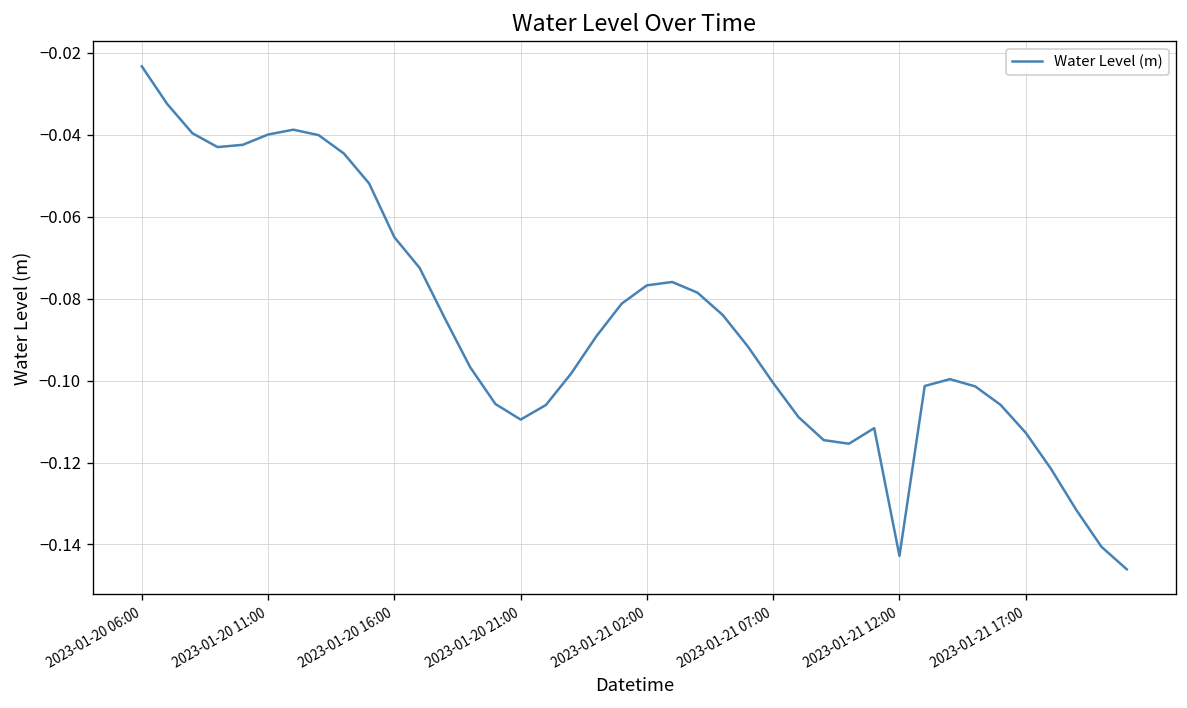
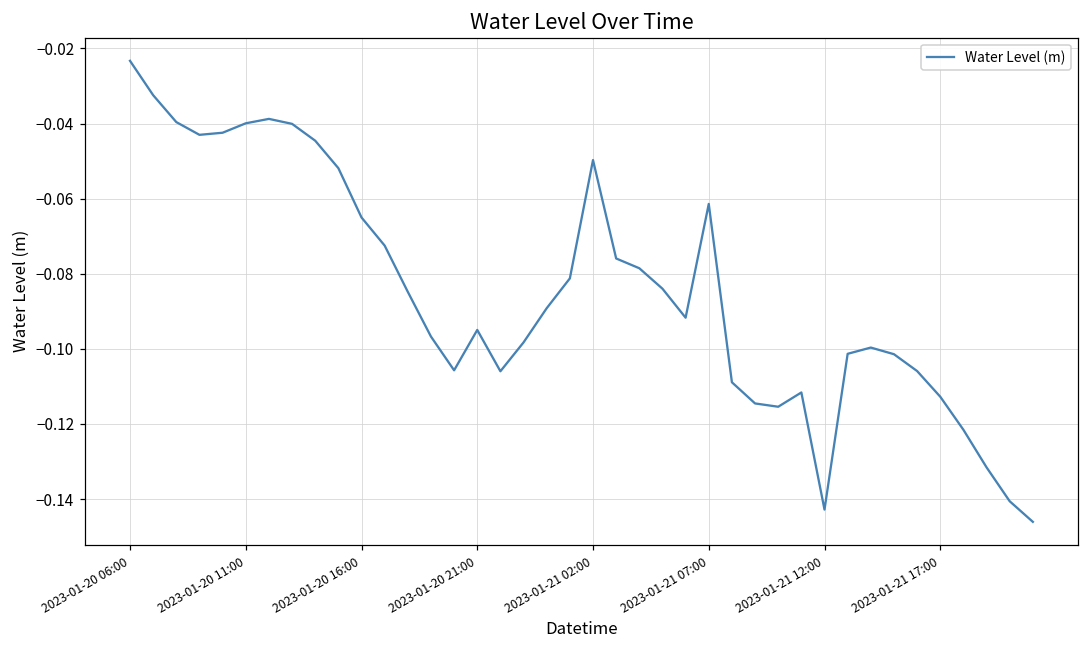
  {
    "2023-01-20 06:00": -0.023,
    "2023-01-20 11:00": -0.040,
    "2023-01-20 16:00": -0.065,
-   "2023-01-20 21:00": -0.110,
-   "2023-01-21 02:00": -0.077,
-   "2023-01-21 07:00": -0.101,
+   "2023-01-20 21:00": -0.095,
+   "2023-01-21 02:00": -0.050,
+   "2023-01-21 07:00": -0.061,
    "2023-01-21 12:00": -0.143,
    "2023-01-21 17:00": -0.113
  }
